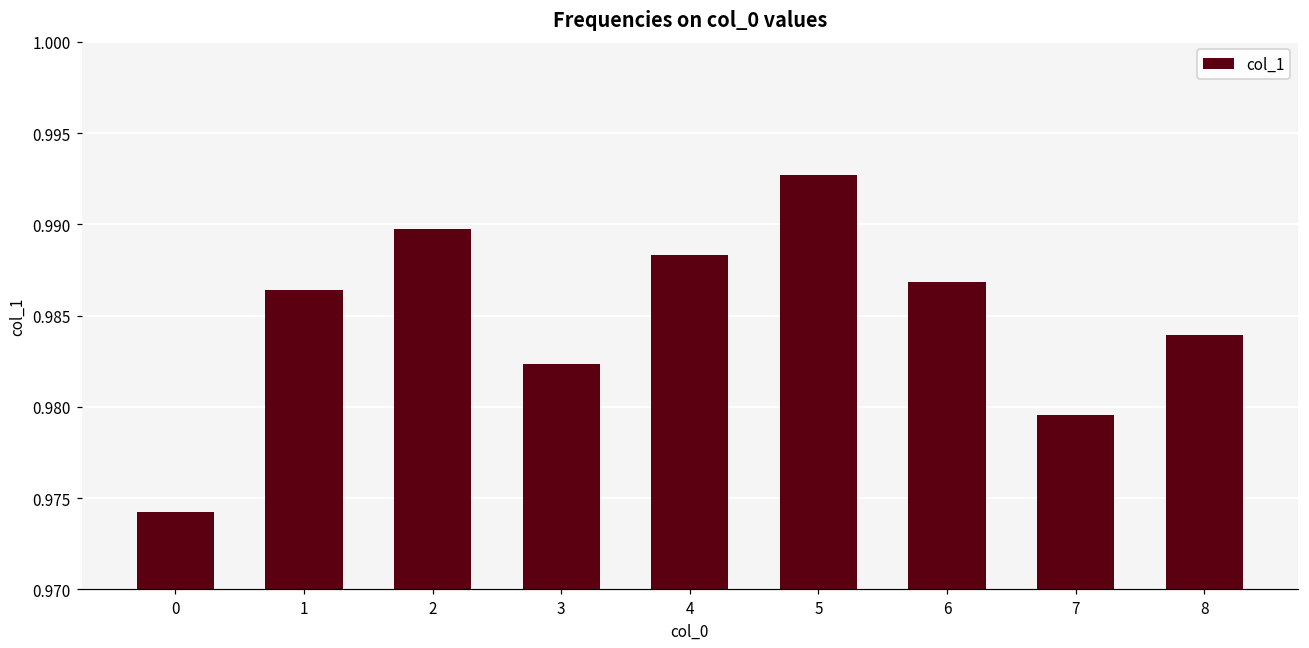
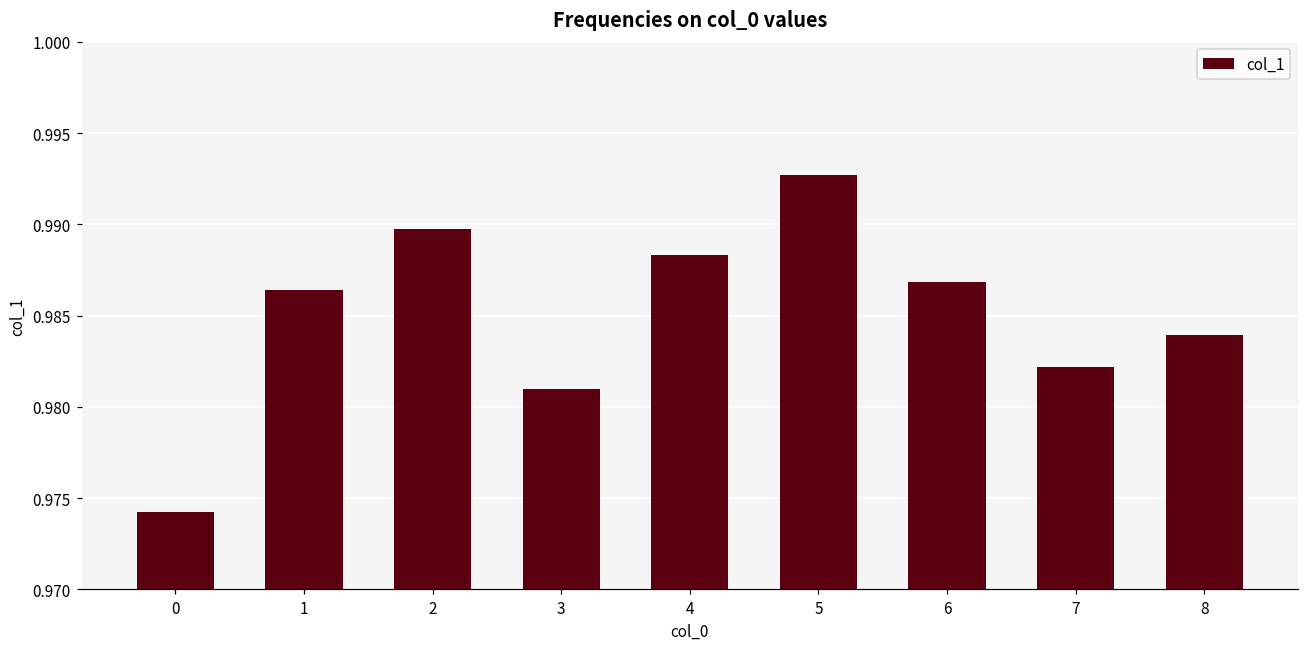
  {
    "0": 0.9742,
    "1": 0.9864,
    "2": 0.9898,
-   "3": 0.9824,
+   "3": 0.9810,
    "4": 0.9883,
    "5": 0.9927,
    "6": 0.9869,
-   "7": 0.9795,
+   "7": 0.9822,
    "8": 0.9839
  }
